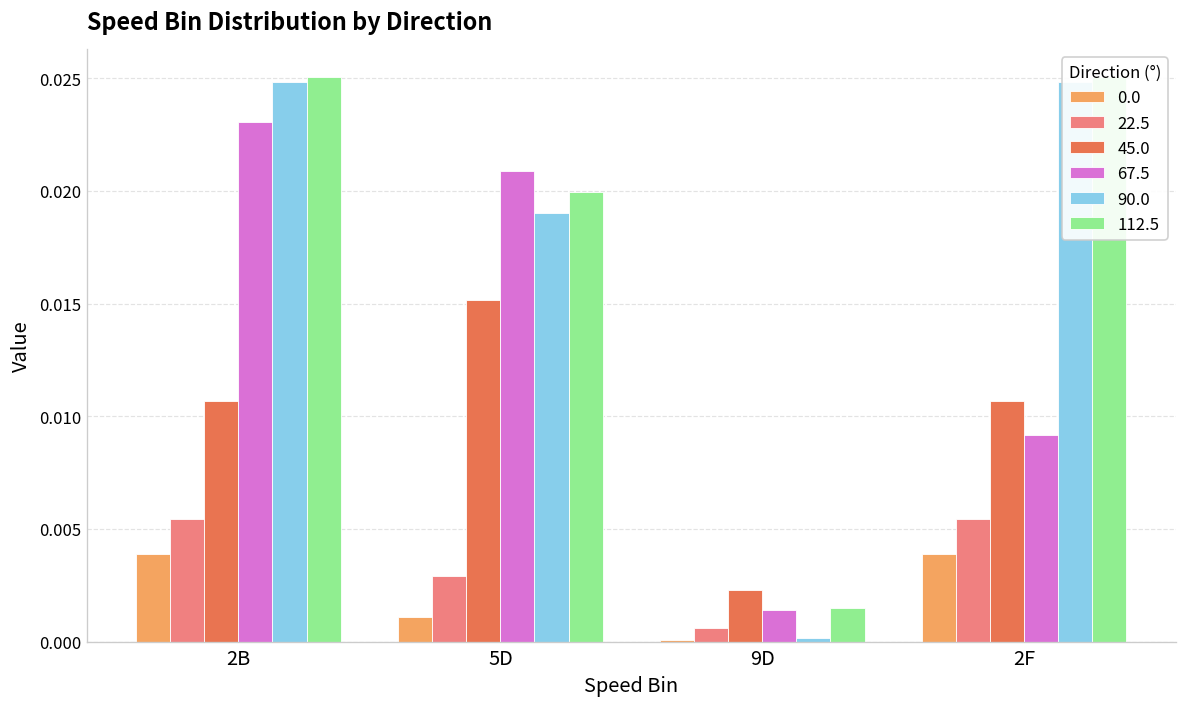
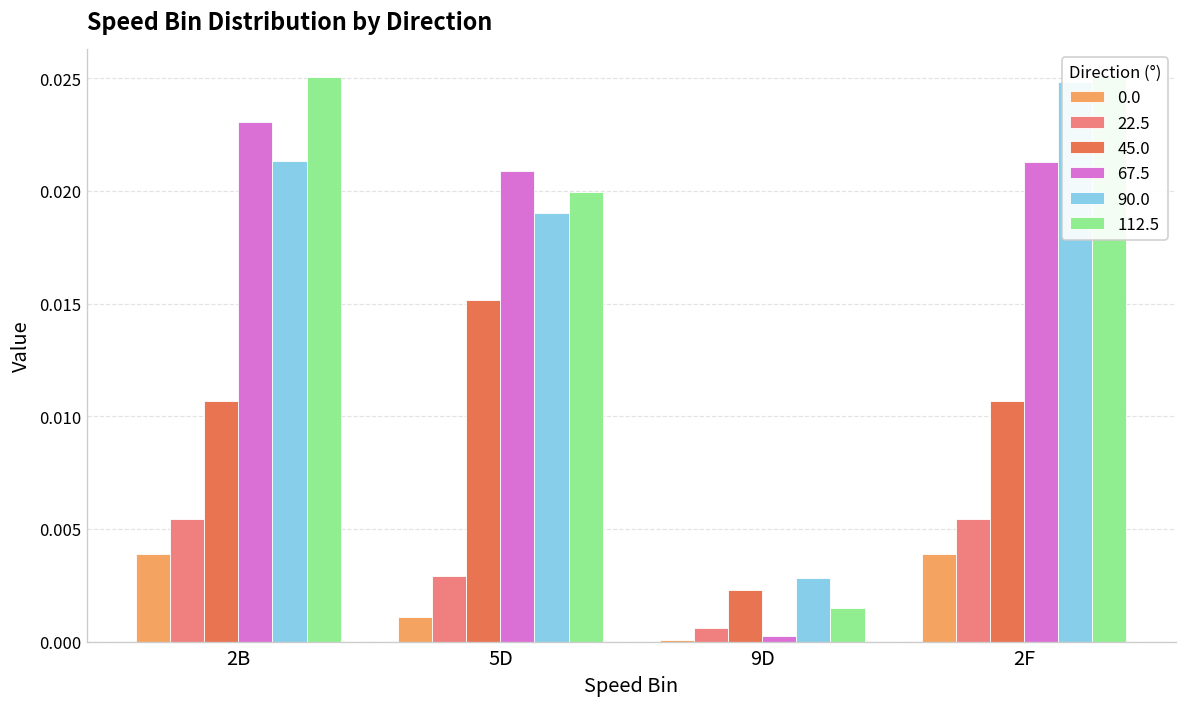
  {
    "67.5": {
      "2B": 0.0231,
      "5D": 0.0209,
-     "9D": 0.0014,
-     "2F": 0.0092
+     "9D": 0.0002,
+     "2F": 0.0213
    },
    "90.0": {
-     "2B": 0.0248,
+     "2B": 0.0213,
      "5D": 0.0190,
-     "9D": 0.0002
+     "9D": 0.0028
    },
    "112.5": {
      "2B": 0.0250,
      "5D": 0.0199,
      "9D": 0.0015
    }
  }
